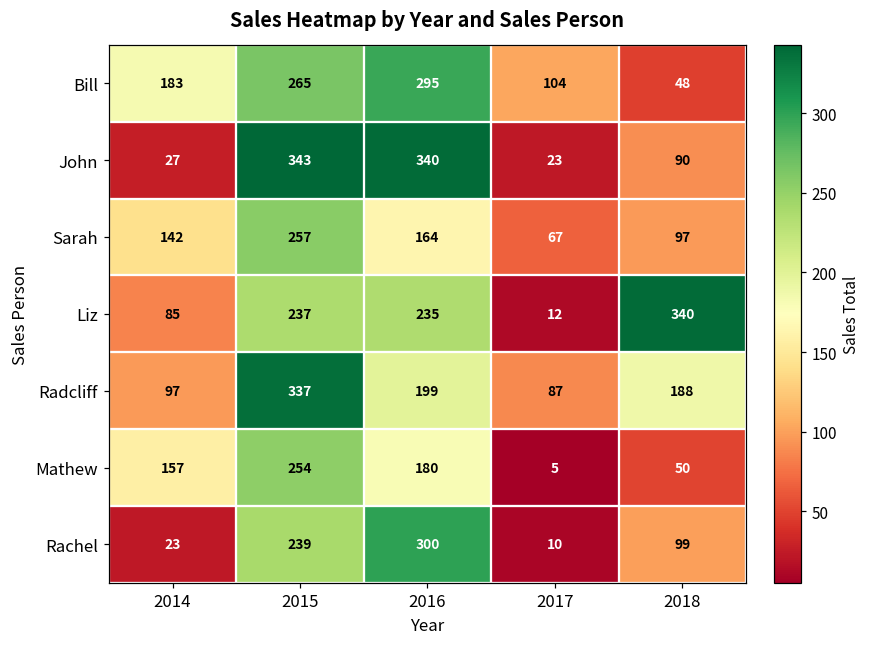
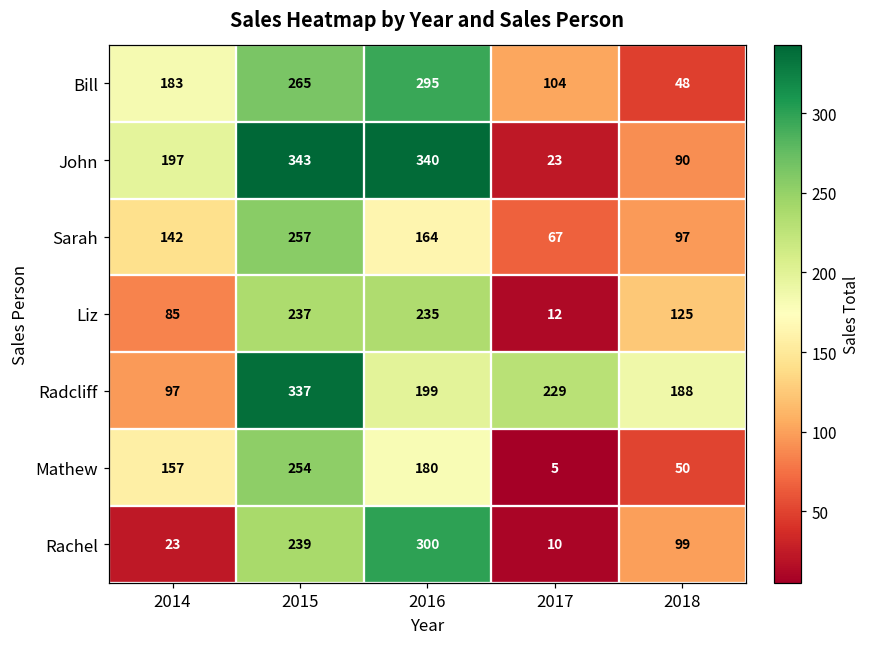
  {
    "Bill": {
      "2014": 183,
      "2015": 265,
      "2016": 295,
      "2017": 104,
      "2018": 48
    },
    "John": {
-     "2014": 27,
+     "2014": 197,
      "2015": 343,
      "2016": 340,
      "2017": 23,
      "2018": 90
    },
    "Sarah": {
      "2014": 142,
      "2015": 257,
      "2016": 164,
      "2017": 67,
      "2018": 97
    },
    "Liz": {
      "2014": 85,
      "2015": 237,
      "2016": 235,
      "2017": 12,
-     "2018": 340
+     "2018": 125
    },
    "Radcliff": {
      "2014": 97,
      "2015": 337,
      "2016": 199,
-     "2017": 87,
+     "2017": 229,
      "2018": 188
    },
    "Mathew": {
      "2014": 157,
      "2015": 254,
      "2016": 180,
      "2017": 5,
      "2018": 50
    },
    "Rachel": {
      "2014": 23,
      "2015": 239,
      "2016": 300,
      "2017": 10,
      "2018": 99
    }
  }
